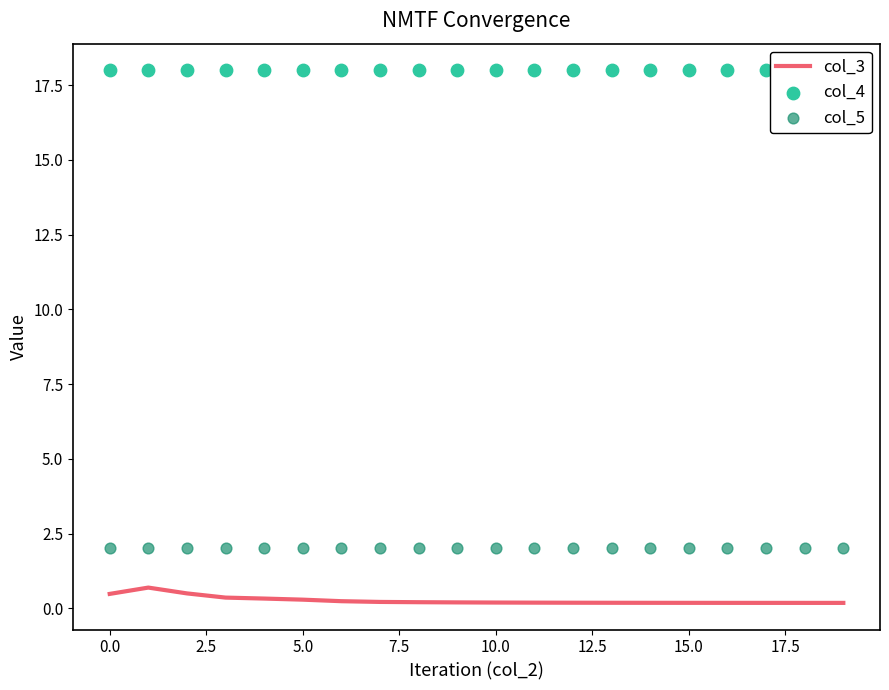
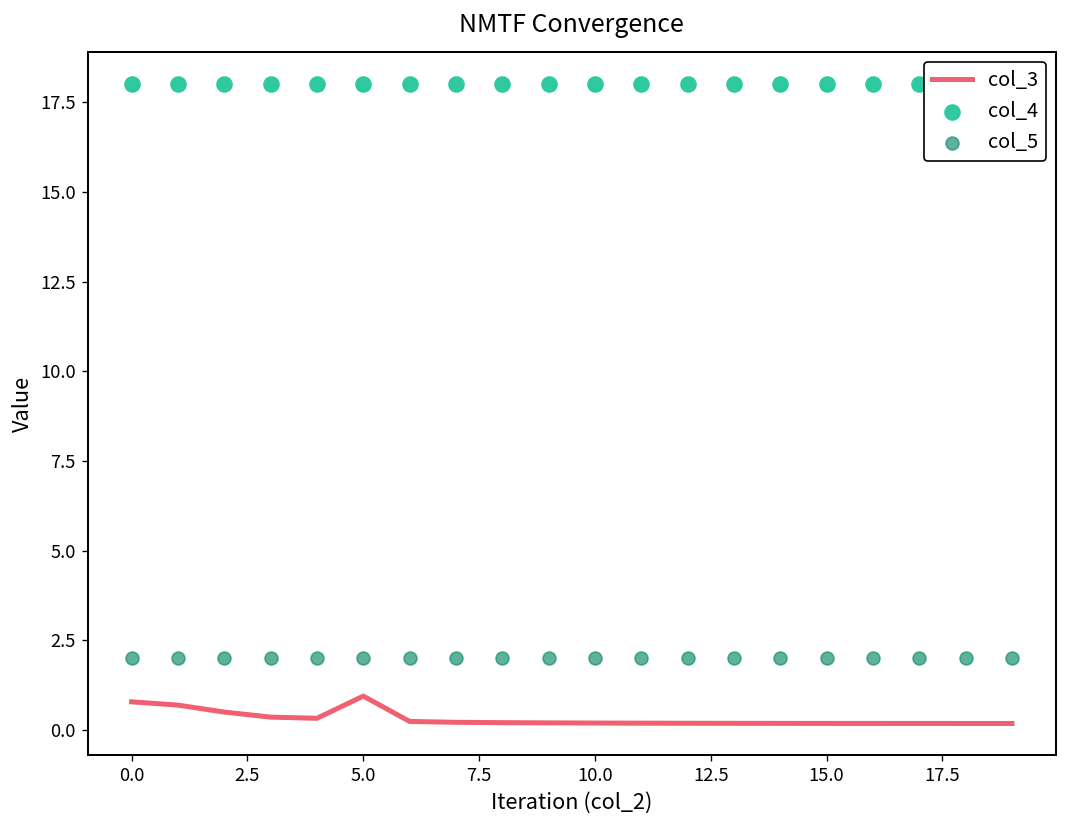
  {
    "col_3": {
-     "0.0": 0.5,
-     "5.0": 0.3,
+     "0.0": 0.8,
+     "5.0": 0.9,
      "10.0": 0.2,
      "15.0": 0.2
    }
  }
